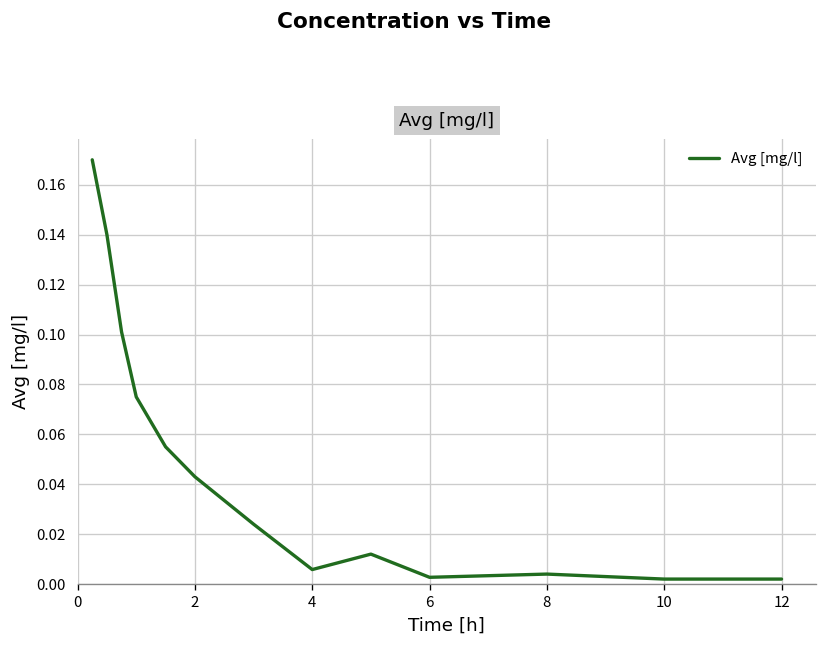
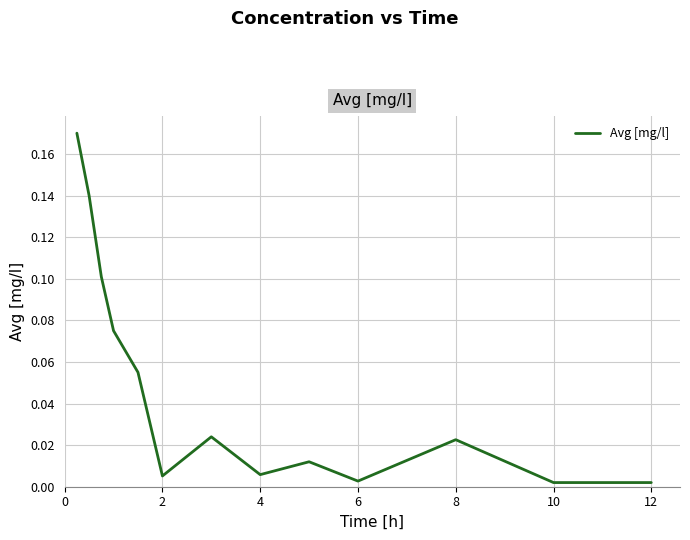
  {
-   "2": 0.043,
+   "2": 0.005,
    "4": 0.006,
    "6": 0.003,
-   "8": 0.004,
+   "8": 0.023,
    "10": 0.002,
    "12": 0.002
  }
